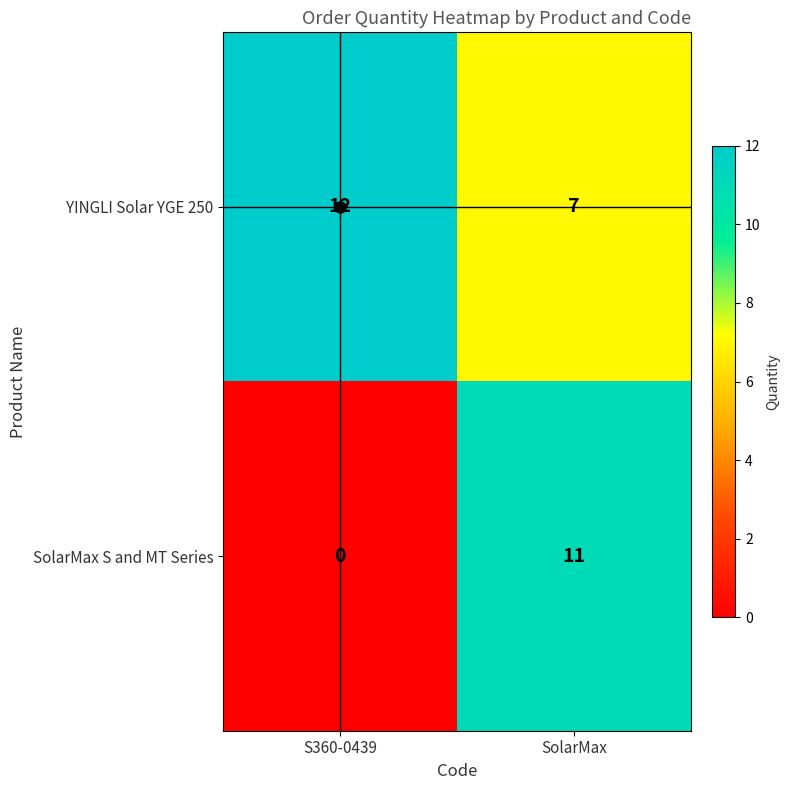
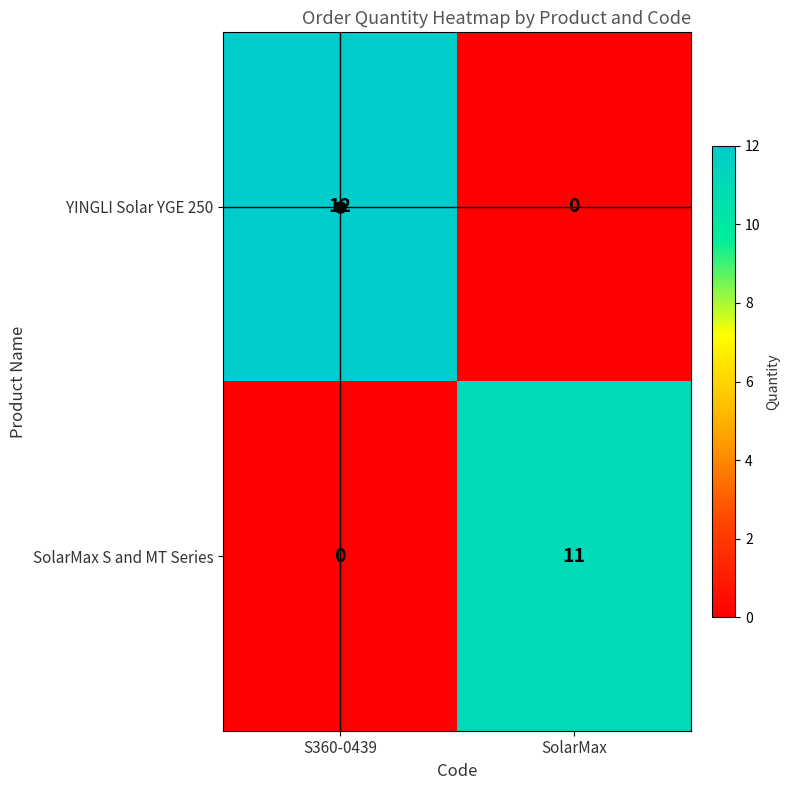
  {
    "YINGLI Solar YGE 250": {
-     "SolarMax": 7
+     "SolarMax": 0
    },
    "SolarMax S and MT Series": {
      "S360-0439": 0,
      "SolarMax": 11
    }
  }
